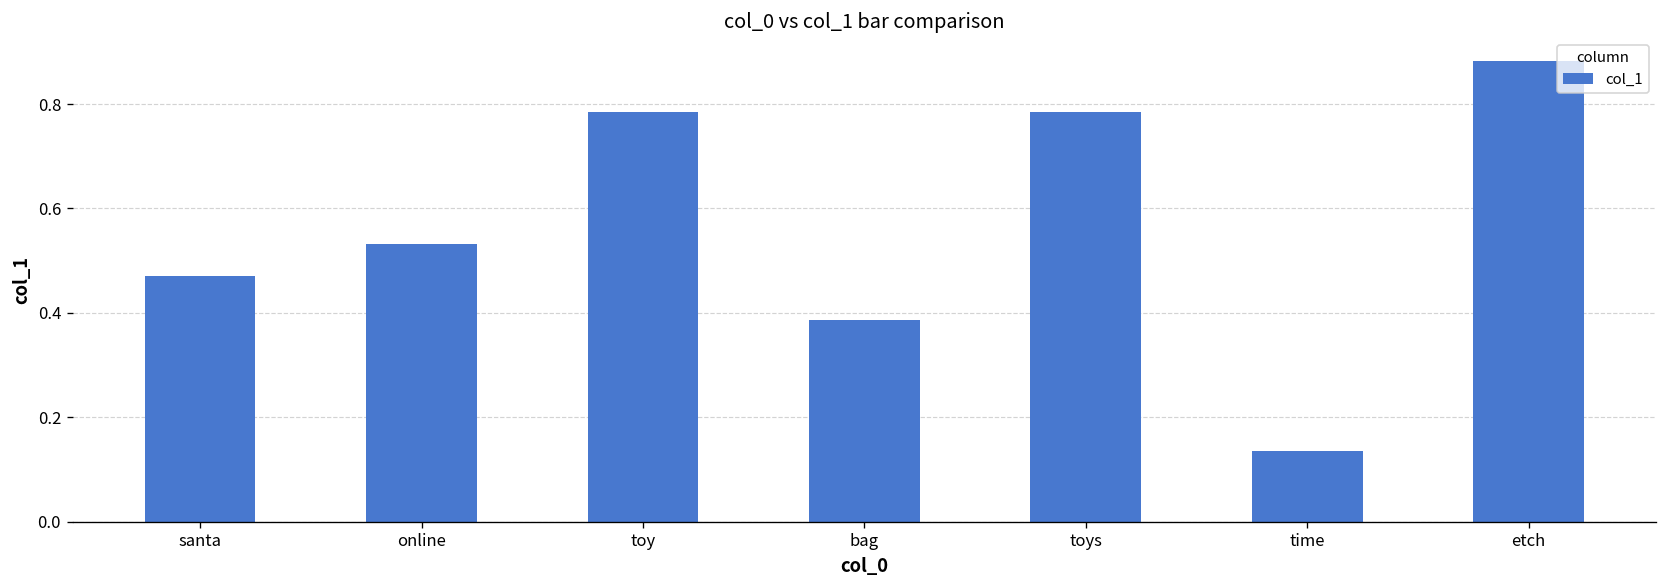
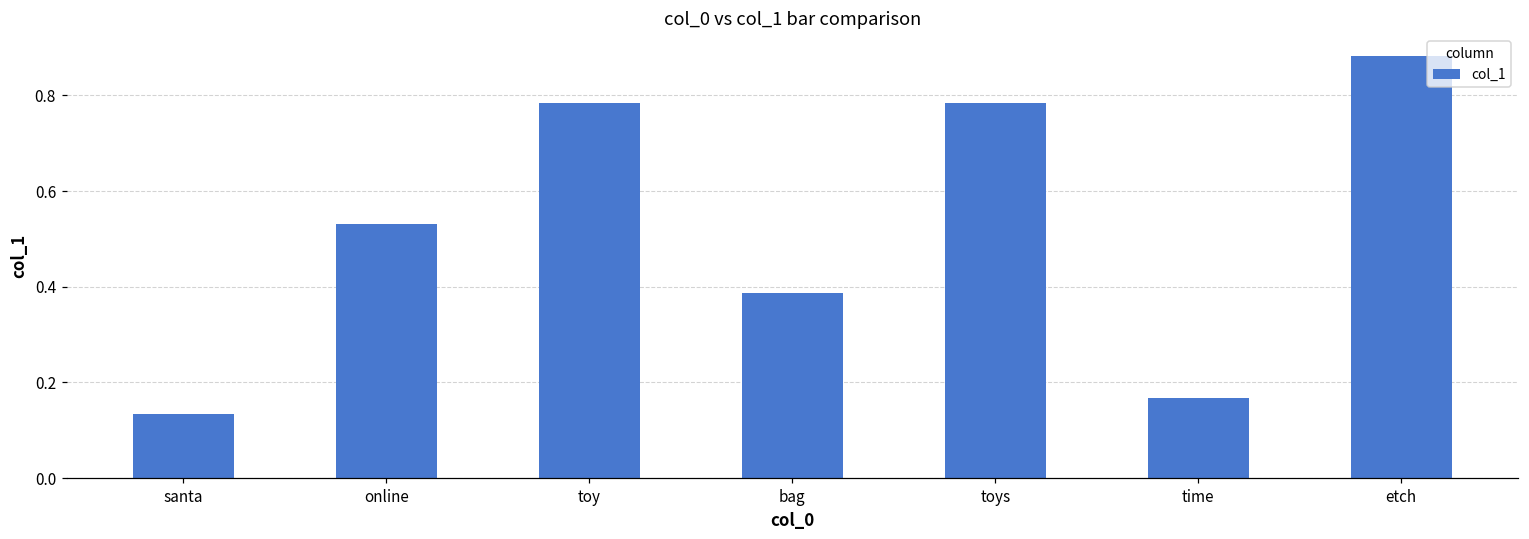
  {
-   "santa": 0.47,
+   "santa": 0.13,
    "online": 0.53,
    "toy": 0.78,
    "bag": 0.39,
    "toys": 0.78,
-   "time": 0.14,
+   "time": 0.17,
    "etch": 0.88
  }
